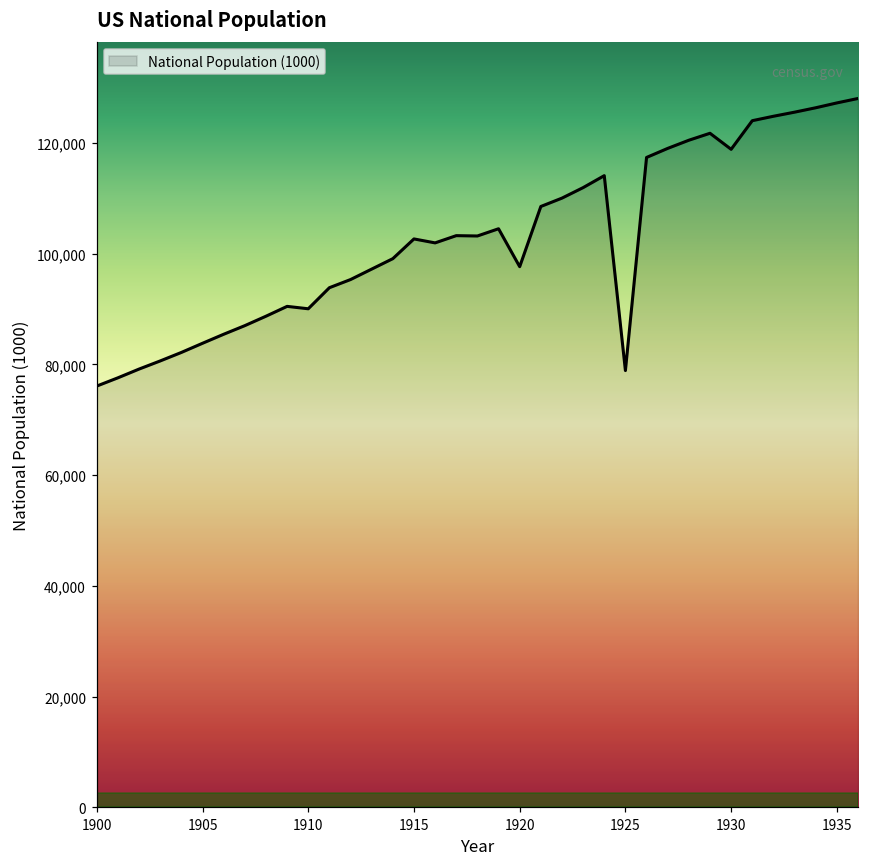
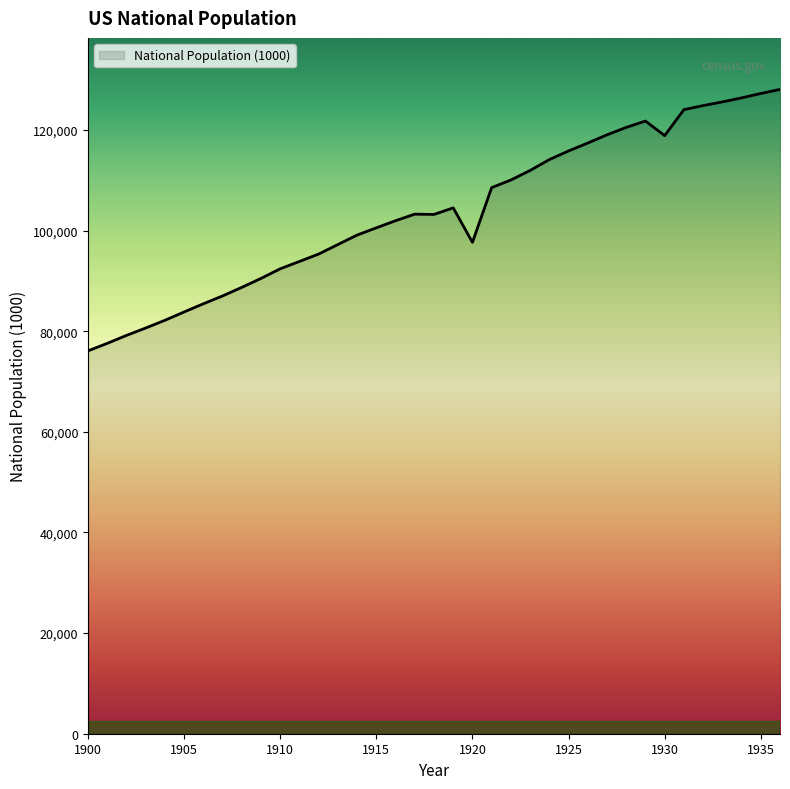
  {
    "1900": "76,000",
    "1905": "84,000",
-   "1910": "90,000",
-   "1915": "103,000",
+   "1910": "92,000",
+   "1915": "101,000",
    "1920": "98,000",
-   "1925": "79,000",
+   "1925": "116,000",
    "1930": "119,000",
    "1935": "127,000"
  }
